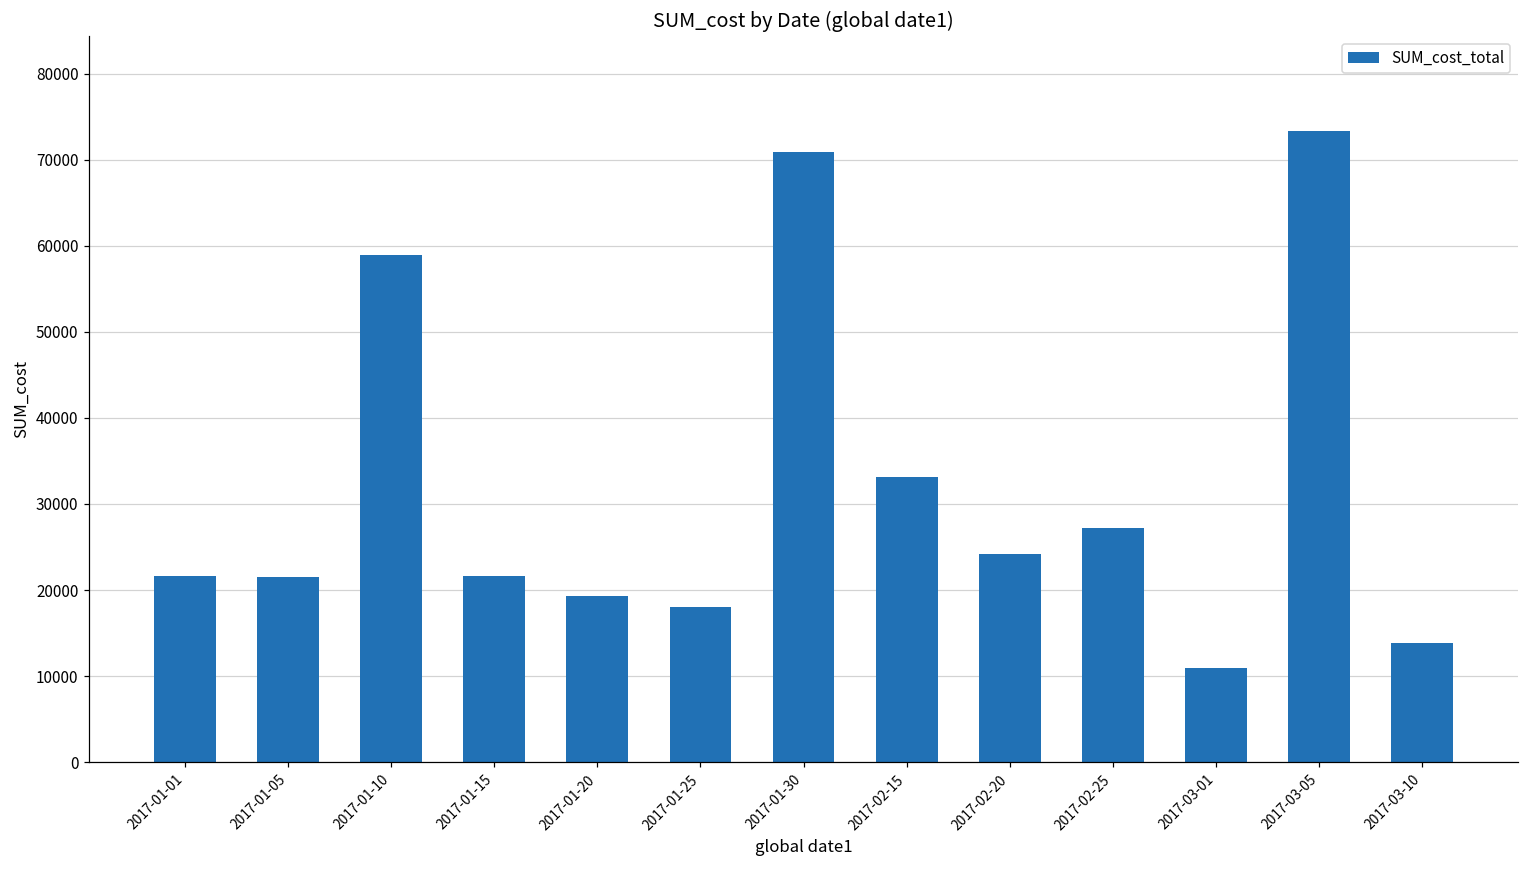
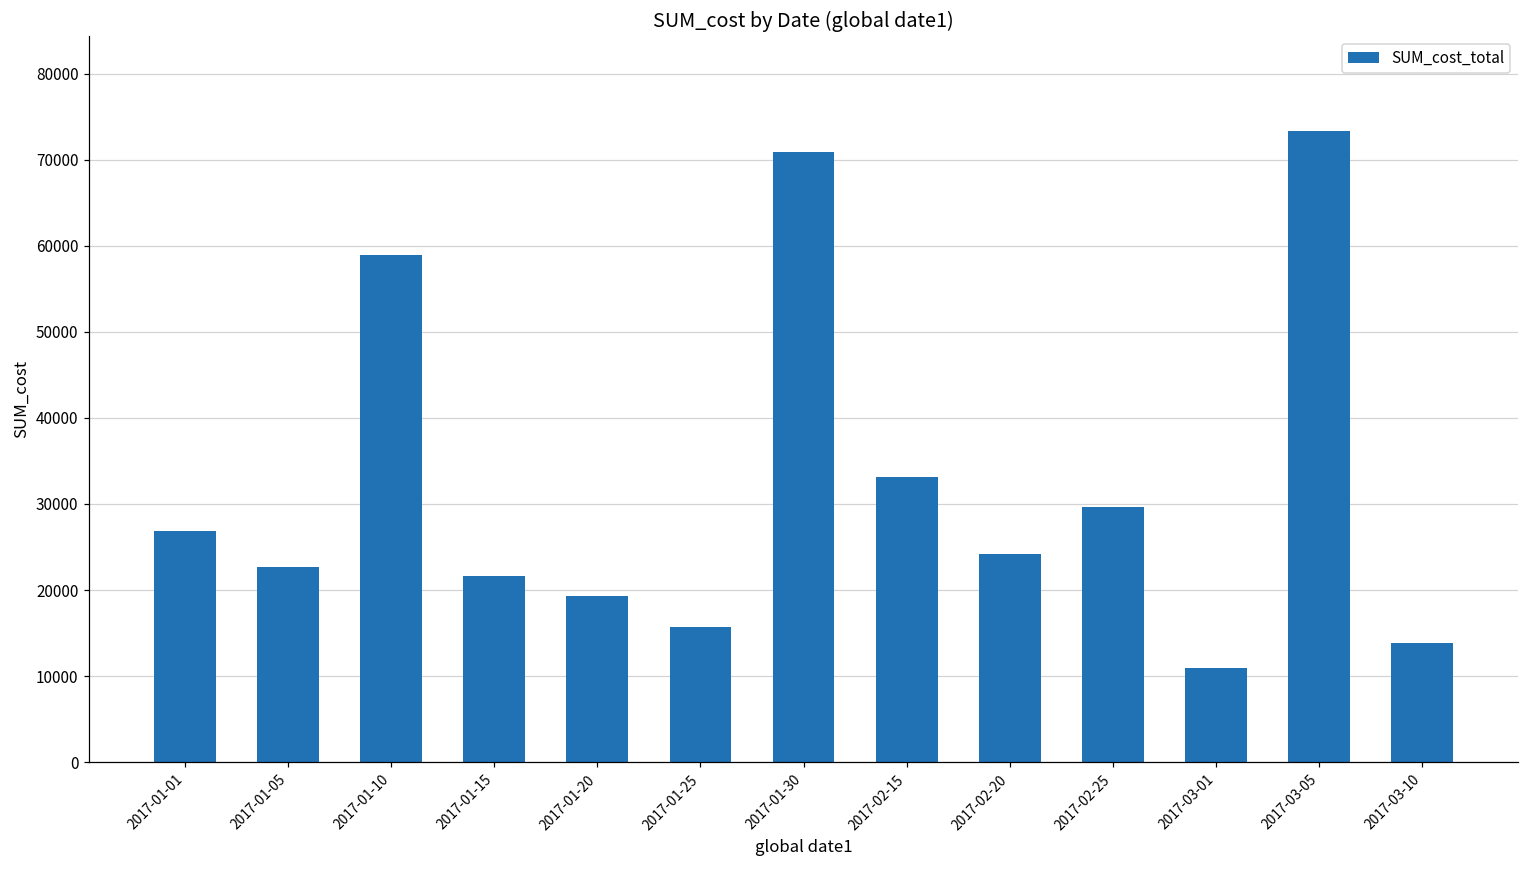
  {
-   "2017-01-01": 22000,
-   "2017-01-05": 21000,
+   "2017-01-01": 27000,
+   "2017-01-05": 23000,
    "2017-01-10": 59000,
    "2017-01-15": 22000,
    "2017-01-20": 19000,
-   "2017-01-25": 18000,
+   "2017-01-25": 16000,
    "2017-01-30": 71000,
    "2017-02-15": 33000,
    "2017-02-20": 24000,
-   "2017-02-25": 27000,
+   "2017-02-25": 30000,
    "2017-03-01": 11000,
    "2017-03-05": 73000,
    "2017-03-10": 14000
  }
